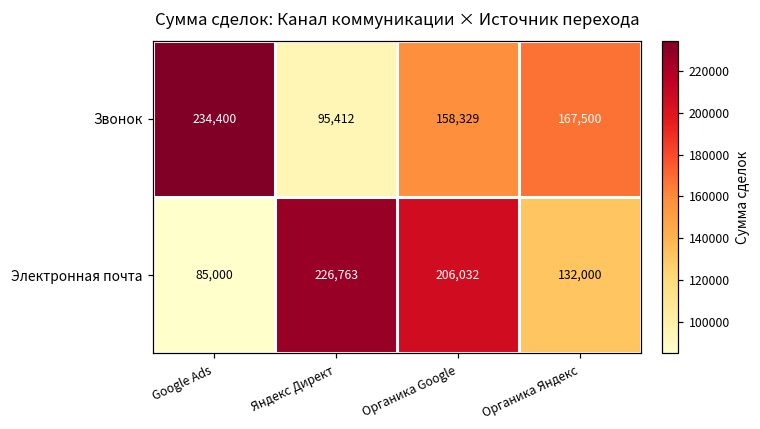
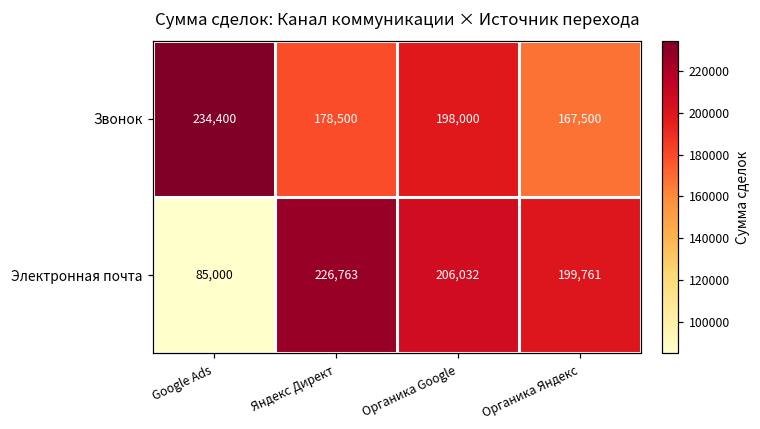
  {
    "Звонок": {
      "Google Ads": "234,400",
-     "Яндекс Директ": "95,412",
-     "Органика Google": "158,329",
+     "Яндекс Директ": "178,500",
+     "Органика Google": "198,000",
      "Органика Яндекс": "167,500"
    },
    "Электронная почта": {
      "Google Ads": "85,000",
      "Яндекс Директ": "226,763",
      "Органика Google": "206,032",
-     "Органика Яндекс": "132,000"
+     "Органика Яндекс": "199,761"
    }
  }
